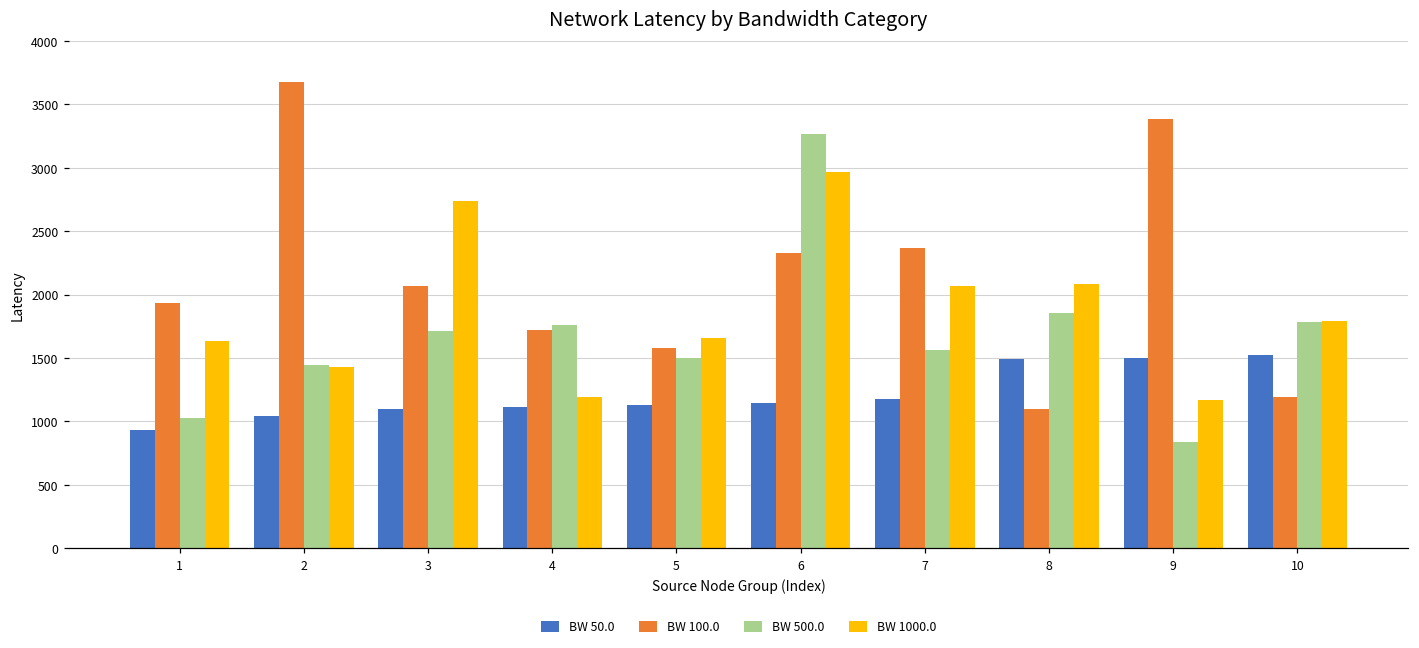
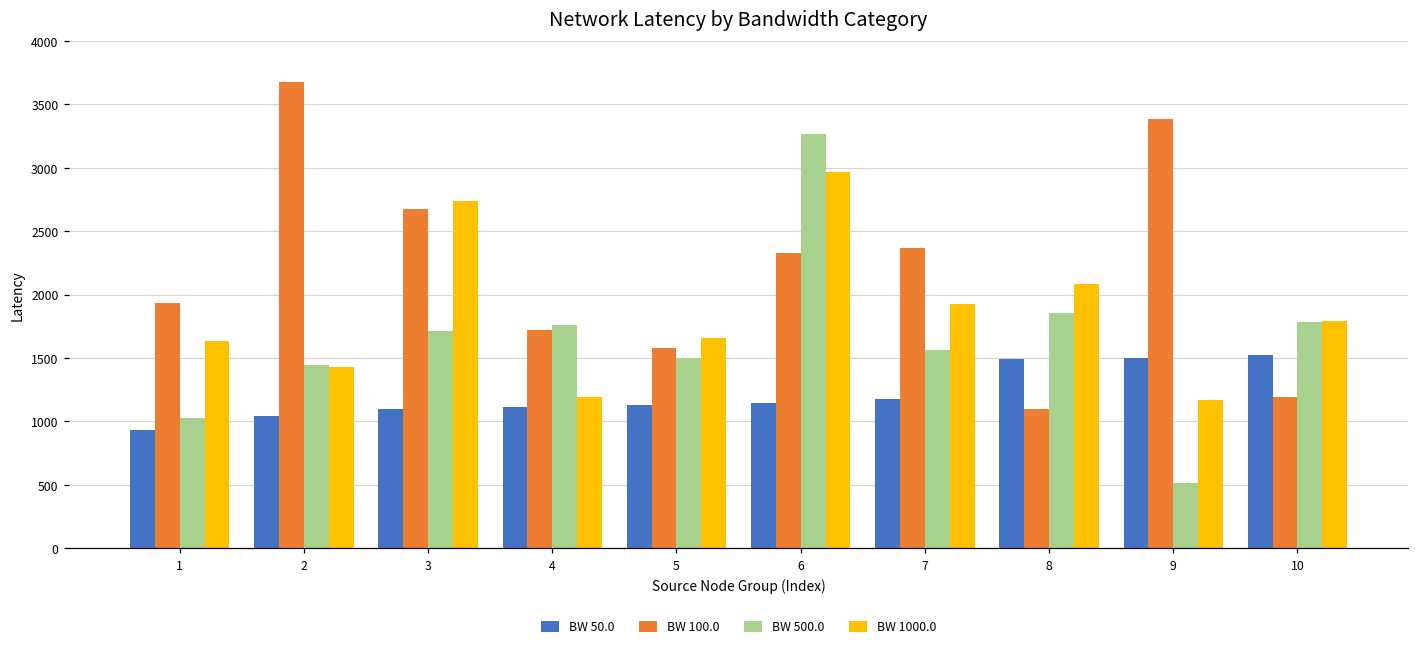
  {
    "BW 50.0": {
      "1": 930,
      "2": 1040,
      "3": 1100,
      "4": 1110,
      "5": 1130,
      "6": 1140,
      "7": 1170,
      "8": 1500,
      "9": 1500,
      "10": 1530
    },
    "BW 100.0": {
      "1": 1940,
      "2": 3670,
-     "3": 2070,
+     "3": 2680,
      "4": 1720,
      "5": 1580,
      "6": 2330,
      "7": 2370,
      "8": 1100,
      "9": 3390,
      "10": 1190
    },
    "BW 500.0": {
      "1": 1030,
      "2": 1440,
      "3": 1710,
      "4": 1760,
      "5": 1500,
      "6": 3260,
      "7": 1560,
      "8": 1860,
-     "9": 840,
+     "9": 510,
      "10": 1780
    },
    "BW 1000.0": {
      "1": 1640,
      "2": 1430,
      "3": 2740,
      "4": 1190,
      "5": 1660,
      "6": 2960,
-     "7": 2070,
+     "7": 1930,
      "8": 2080,
      "9": 1170,
      "10": 1790
    }
  }
